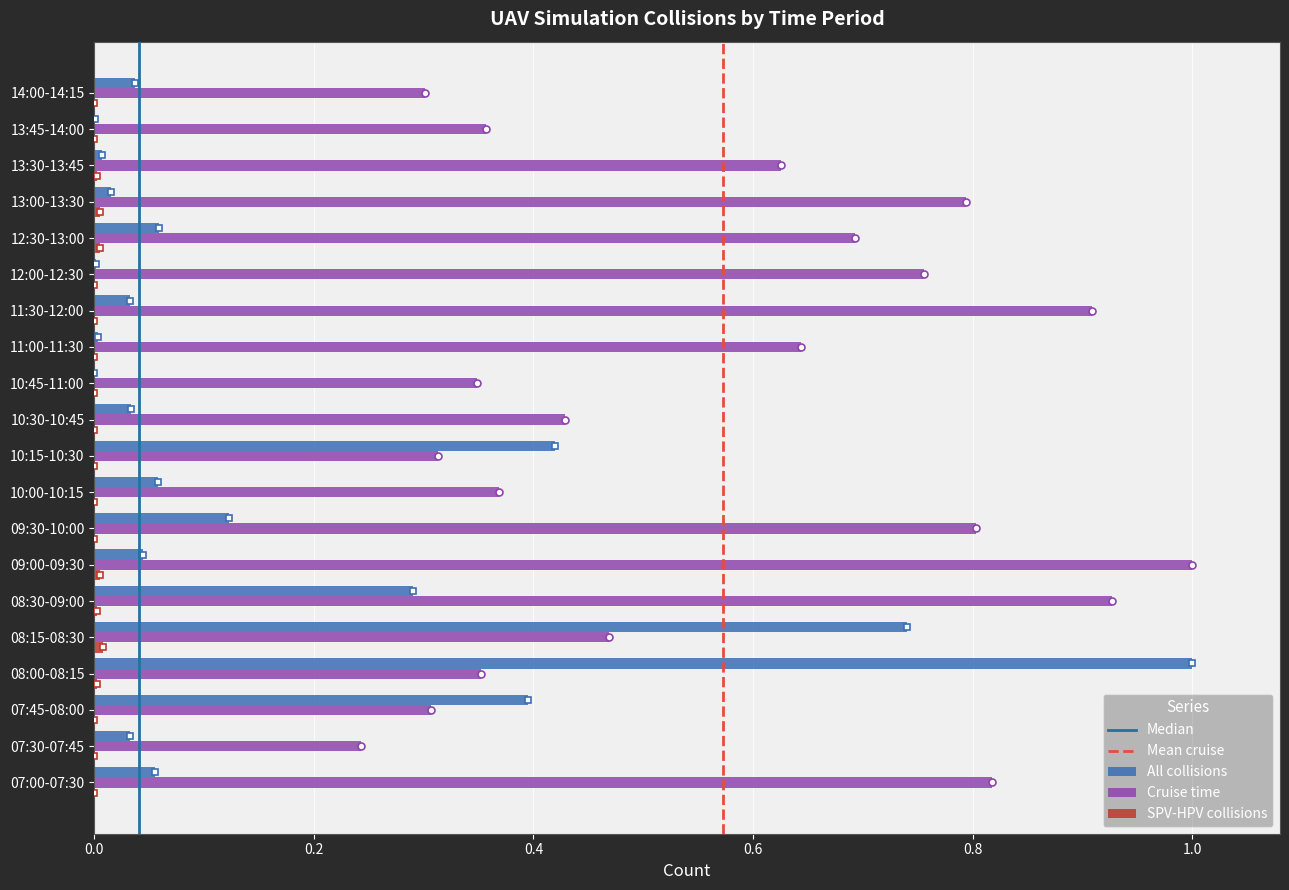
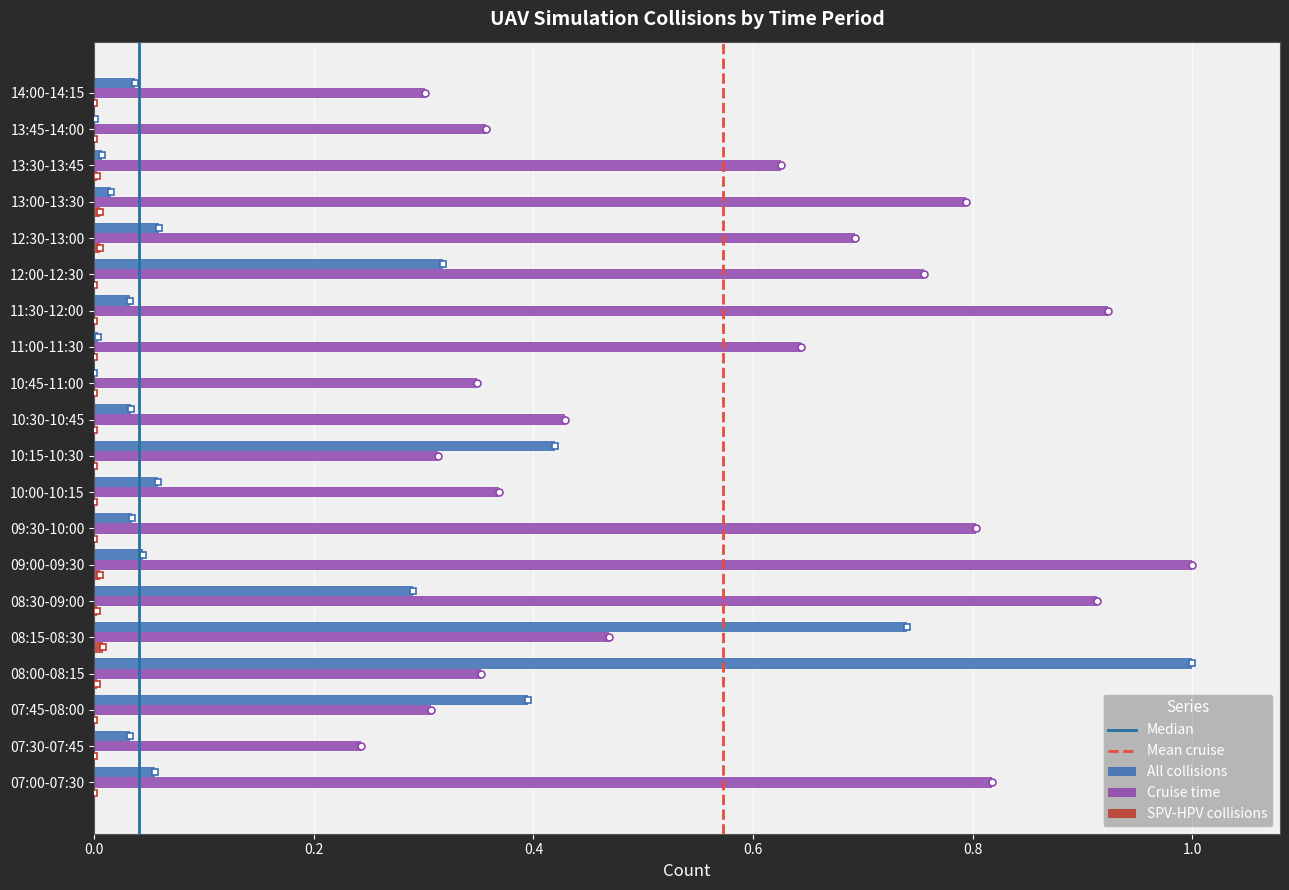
  {
    "All collisions": {
      "14:00-14:15": 0.037,
      "13:30-13:45": 0.007,
      "13:00-13:30": 0.016,
      "12:30-13:00": 0.059,
-     "12:00-12:30": 0.001,
+     "12:00-12:30": 0.318,
      "11:30-12:00": 0.033,
      "11:00-11:30": 0.004,
      "10:45-11:00": 0.000,
      "10:30-10:45": 0.033,
      "10:15-10:30": 0.420,
      "10:00-10:15": 0.058,
-     "09:30-10:00": 0.122,
+     "09:30-10:00": 0.034,
      "09:00-09:30": 0.044,
      "08:30-09:00": 0.290,
      "08:15-08:30": 0.740,
      "08:00-08:15": 1.000,
      "07:45-08:00": 0.395,
      "07:30-07:45": 0.033,
      "07:00-07:30": 0.055
    },
    "Cruise time": {
      "14:00-14:15": 0.301,
      "13:45-14:00": 0.357,
      "13:30-13:45": 0.626,
      "13:00-13:30": 0.794,
      "12:30-13:00": 0.692,
      "12:00-12:30": 0.756,
-     "11:30-12:00": 0.908,
+     "11:30-12:00": 0.923,
      "11:00-11:30": 0.643,
      "10:45-11:00": 0.349,
      "10:30-10:45": 0.429,
      "10:15-10:30": 0.313,
      "10:00-10:15": 0.369,
      "09:30-10:00": 0.803,
      "09:00-09:30": 1.000,
-     "08:30-09:00": 0.927,
+     "08:30-09:00": 0.913,
      "08:15-08:30": 0.469,
      "08:00-08:15": 0.352,
      "07:45-08:00": 0.307,
      "07:30-07:45": 0.243,
      "07:00-07:30": 0.818
    },
    "SPV-HPV collisions": {
      "14:00-14:15": 0.000,
      "13:45-14:00": 0.000,
      "13:30-13:45": 0.003,
      "13:00-13:30": 0.005,
      "12:30-13:00": 0.005,
      "12:00-12:30": 0.000,
      "11:30-12:00": 0.000,
      "11:00-11:30": 0.000,
      "10:45-11:00": 0.000,
      "10:30-10:45": 0.000,
      "10:15-10:30": 0.000,
      "10:00-10:15": 0.000,
      "09:30-10:00": 0.000,
      "09:00-09:30": 0.005,
      "08:30-09:00": 0.003,
      "08:15-08:30": 0.008,
      "08:00-08:15": 0.003,
      "07:45-08:00": 0.000,
      "07:30-07:45": 0.000,
      "07:00-07:30": 0.000
    }
  }
